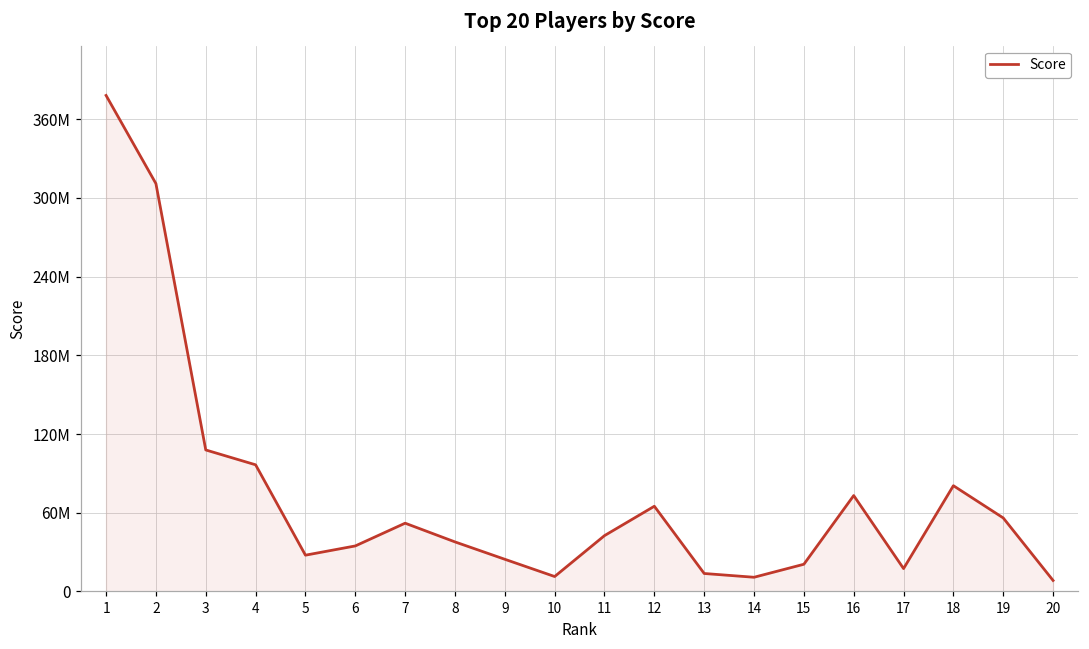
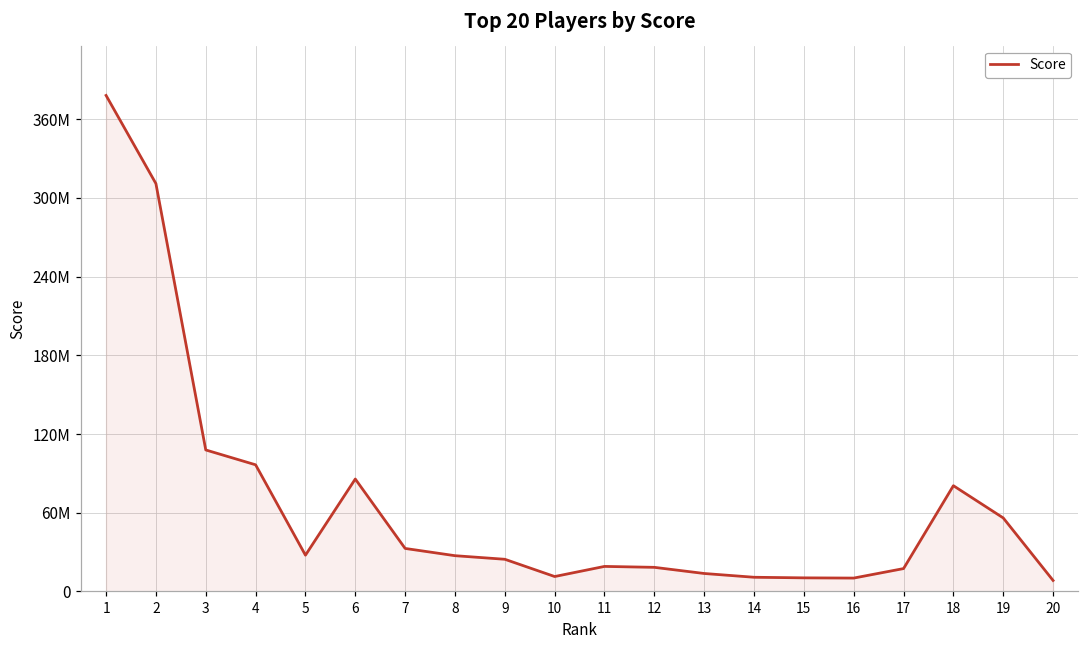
  {
    "1": 378000000,
    "2": 311000000,
    "3": 108000000,
    "4": 97000000,
    "5": 28000000,
-   "6": 35000000,
-   "7": 52000000,
-   "8": 38000000,
+   "6": 86000000,
+   "7": 33000000,
+   "8": 27000000,
    "9": 25000000,
    "10": 11000000,
-   "11": 43000000,
-   "12": 65000000,
+   "11": 19000000,
+   "12": 18000000,
    "13": 14000000,
    "14": 11000000,
-   "15": 21000000,
-   "16": 73000000,
+   "15": 10000000,
+   "16": 10000000,
    "17": 17000000,
    "18": 81000000,
    "19": 56000000,
    "20": 8000000
  }
